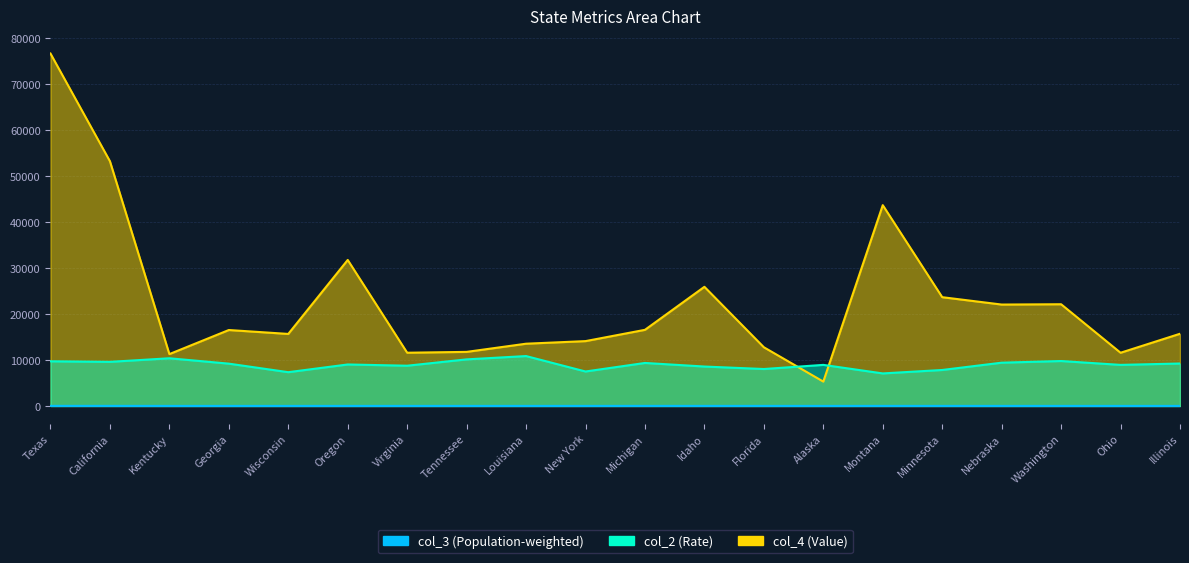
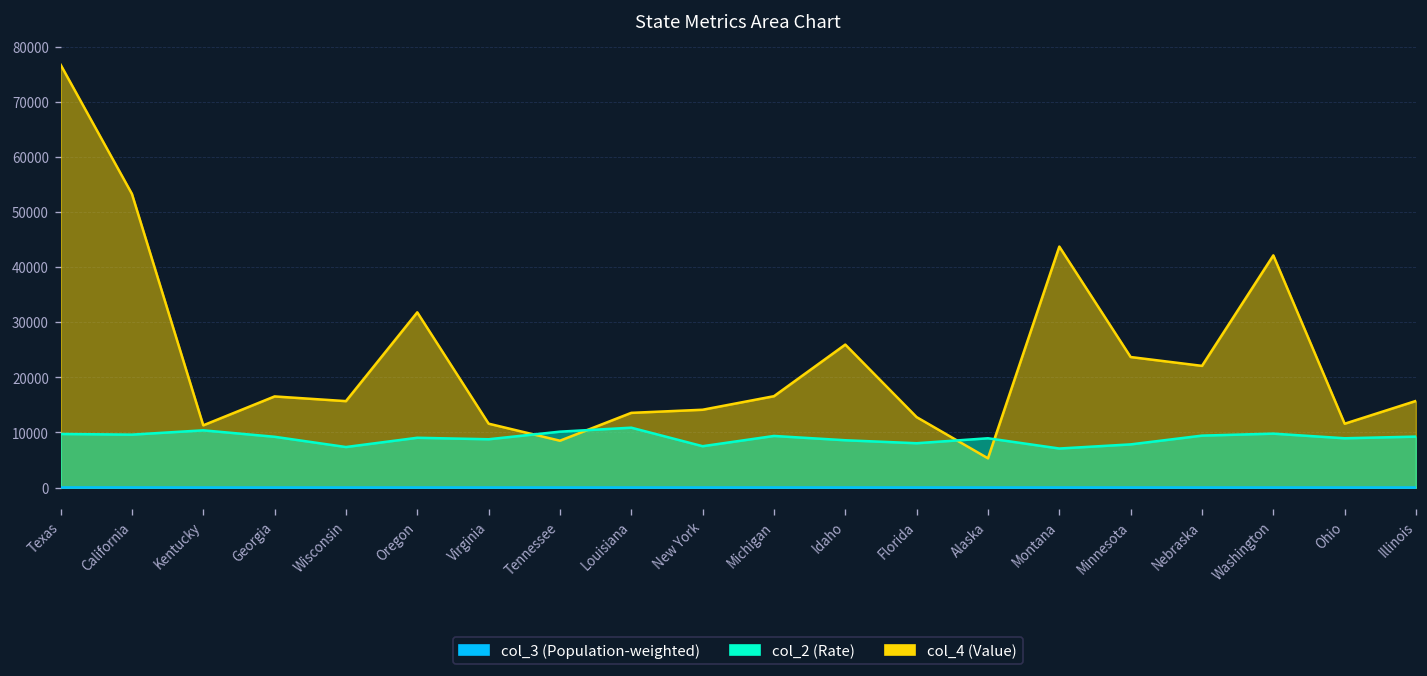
  {
    "col_3 (Population-weighted)": {
      "Texas": 0,
      "California": 0,
      "Kentucky": 0,
      "Georgia": 0,
      "Wisconsin": 0,
      "Oregon": 0,
      "Virginia": 0,
      "Tennessee": 0,
      "Louisiana": 0,
      "New York": 0,
      "Michigan": 0,
      "Idaho": 0,
      "Florida": 0,
      "Alaska": 0,
      "Montana": 0,
      "Minnesota": 0,
      "Nebraska": 0,
      "Washington": 0,
      "Ohio": 0,
      "Illinois": 0
    },
    "col_4 (Value)": {
      "Texas": 77000,
      "California": 53000,
      "Kentucky": 11000,
      "Georgia": 17000,
      "Wisconsin": 16000,
      "Oregon": 32000,
      "Virginia": 12000,
-     "Tennessee": 12000,
+     "Tennessee": 8000,
      "Louisiana": 14000,
      "New York": 14000,
      "Michigan": 17000,
      "Idaho": 26000,
      "Florida": 13000,
      "Alaska": 5000,
      "Montana": 44000,
      "Minnesota": 24000,
      "Nebraska": 22000,
-     "Washington": 22000,
+     "Washington": 42000,
      "Ohio": 12000,
      "Illinois": 16000
    },
    "col_2 (Rate)": {
      "Texas": 10000,
      "California": 10000,
      "Kentucky": 10000,
      "Georgia": 9000,
      "Wisconsin": 7000,
      "Oregon": 9000,
      "Virginia": 9000,
      "Tennessee": 10000,
      "Louisiana": 11000,
      "New York": 8000,
      "Michigan": 9000,
      "Idaho": 9000,
      "Florida": 8000,
      "Alaska": 9000,
      "Montana": 7000,
      "Minnesota": 8000,
      "Nebraska": 9000,
      "Washington": 10000,
      "Ohio": 9000,
      "Illinois": 9000
    }
  }
